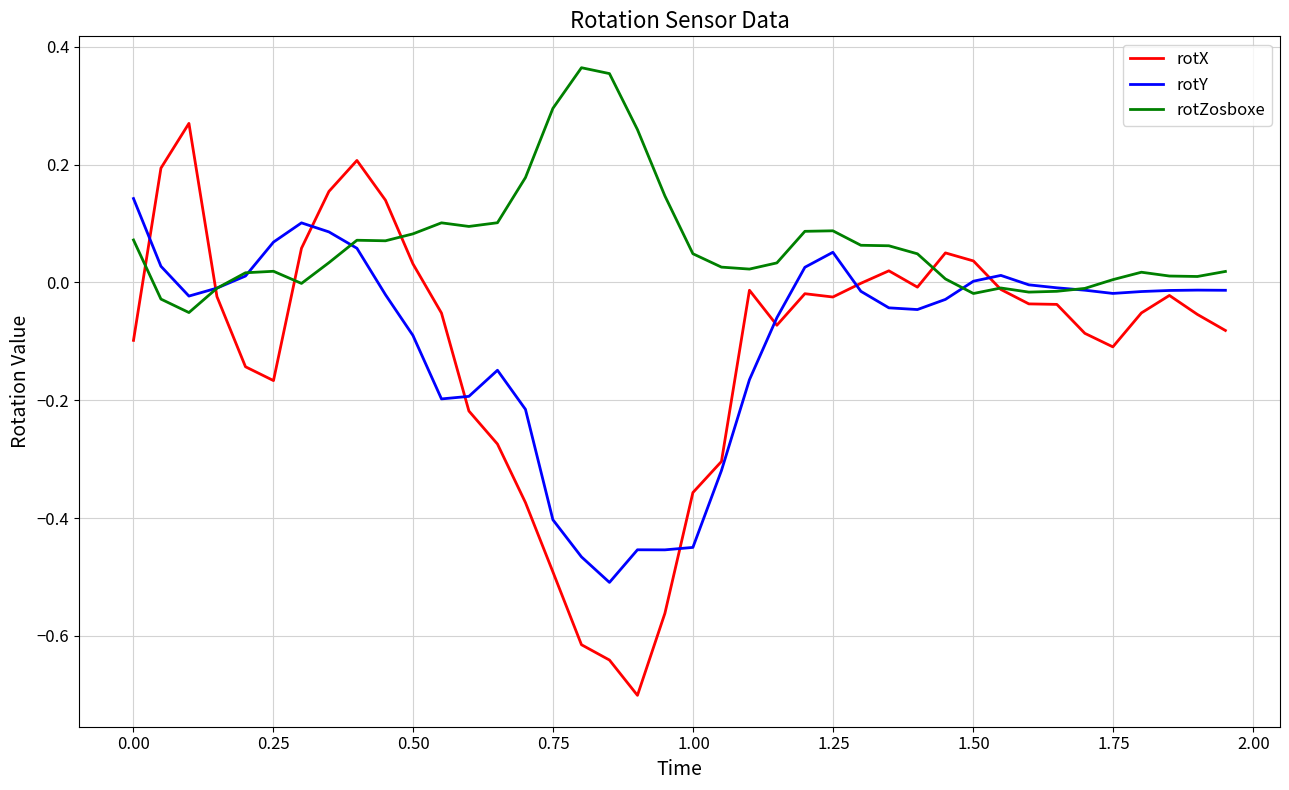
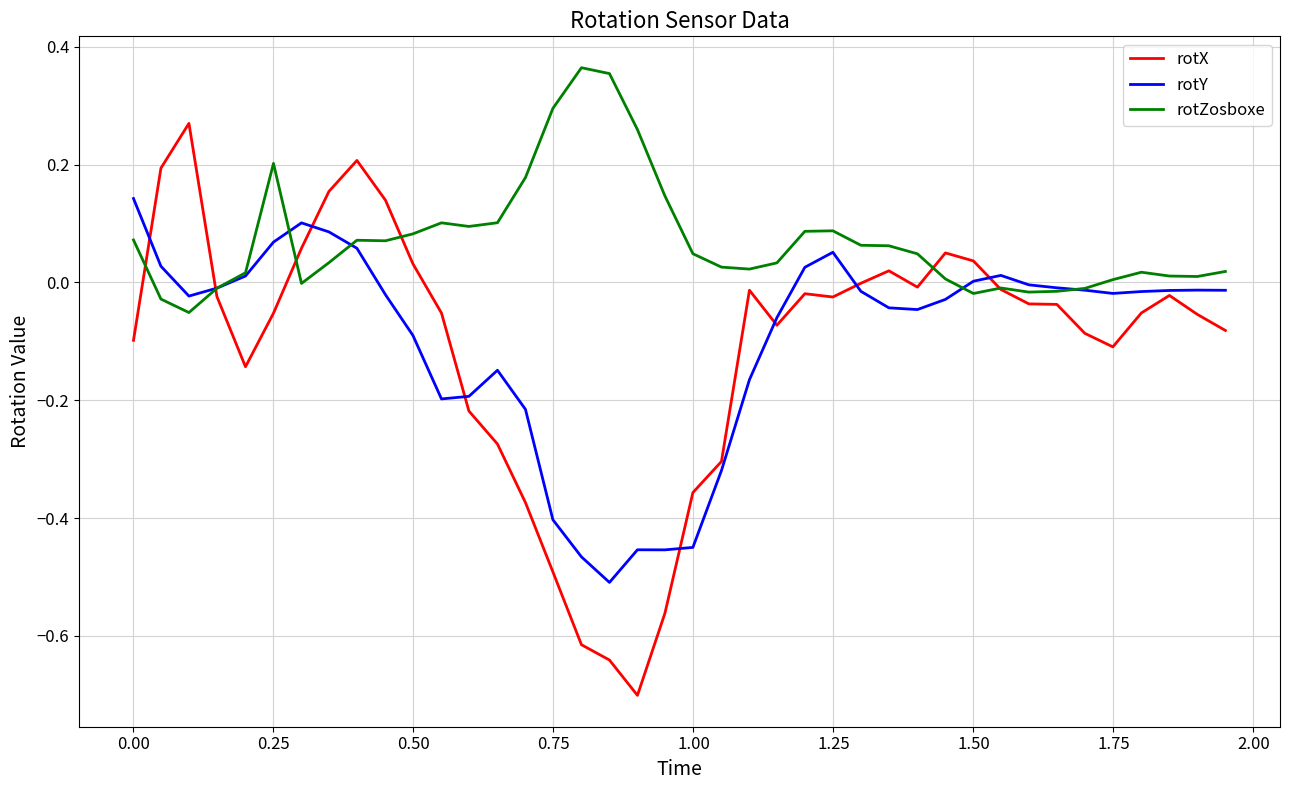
  {
    "rotX": {
      "0.00": -0.10,
-     "0.25": -0.17,
+     "0.25": -0.05,
      "1.50": 0.04
    },
    "rotY": {
      "0.00": 0.14,
      "0.25": 0.07,
      "1.50": 0.00
    },
    "rotZosboxe": {
      "0.00": 0.07,
-     "0.25": 0.02,
+     "0.25": 0.20,
      "1.50": -0.02
    }
  }
